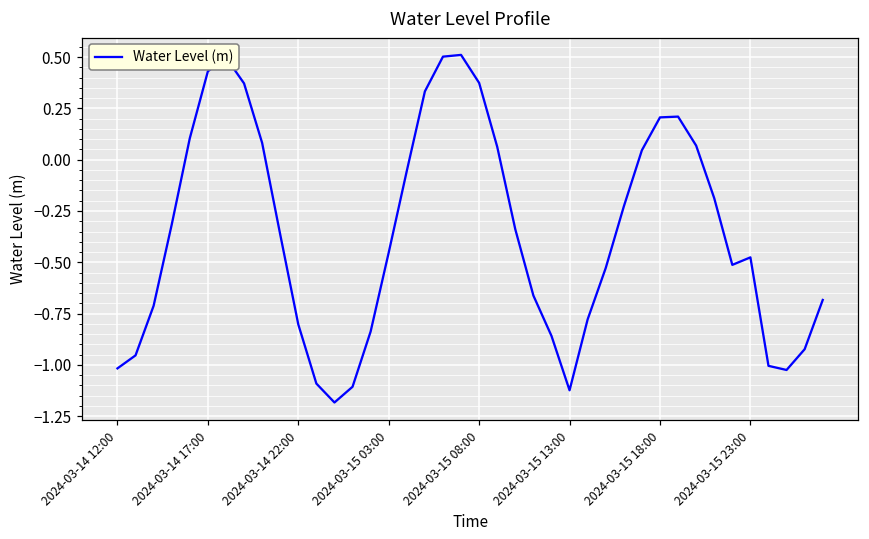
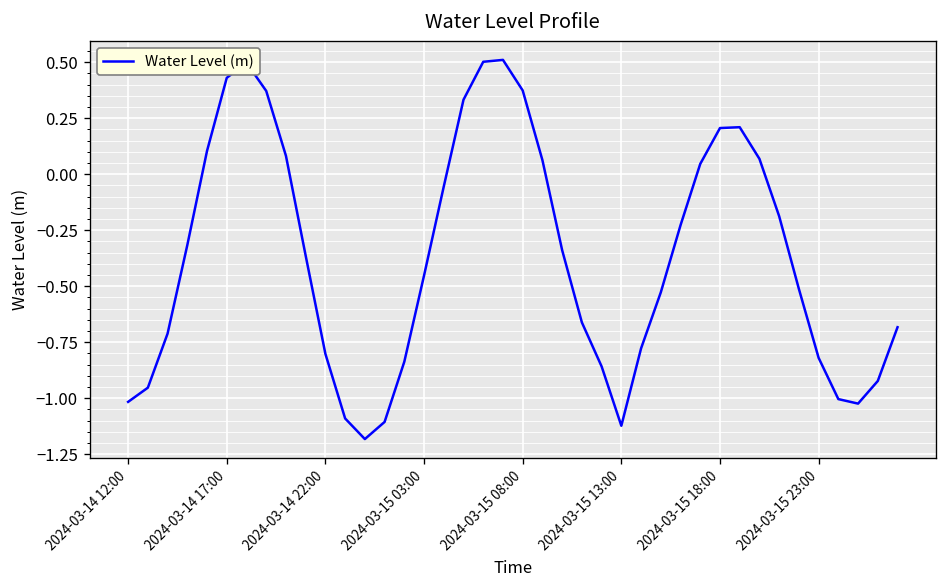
  {
    "2024-03-14 12:00": -1.02,
    "2024-03-14 17:00": 0.43,
    "2024-03-14 22:00": -0.80,
    "2024-03-15 03:00": -0.45,
    "2024-03-15 08:00": 0.37,
    "2024-03-15 13:00": -1.12,
    "2024-03-15 18:00": 0.21,
-   "2024-03-15 23:00": -0.48
+   "2024-03-15 23:00": -0.82
  }
